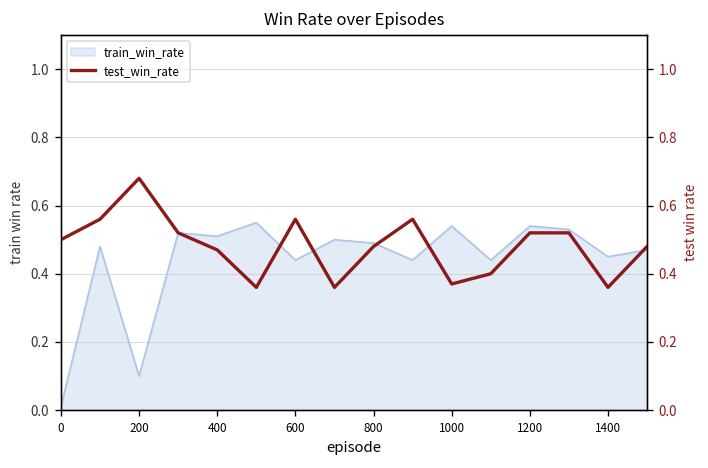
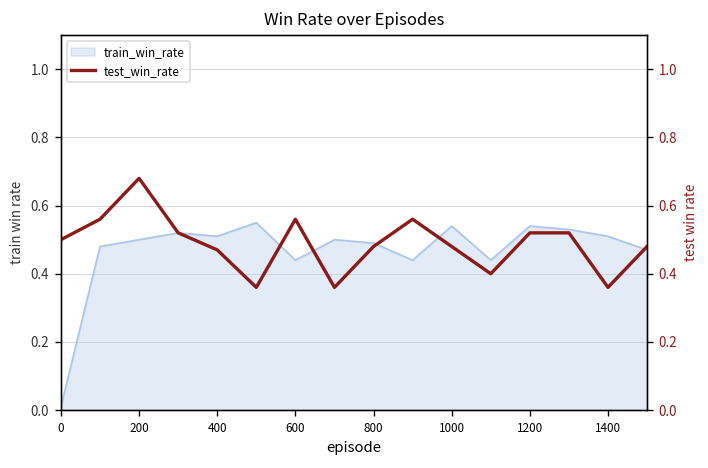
  {
    "train_win_rate": {
      "0": 0.01,
-     "200": 0.1,
+     "200": 0.5,
      "400": 0.51,
      "600": 0.44,
      "800": 0.49,
      "1000": 0.54,
      "1200": 0.54,
-     "1400": 0.45
+     "1400": 0.51
    },
    "test_win_rate": {
      "0": 0.50,
      "200": 0.68,
      "400": 0.47,
      "600": 0.56,
      "800": 0.48,
-     "1000": 0.37,
+     "1000": 0.48,
      "1200": 0.52,
      "1400": 0.36
    }
  }
